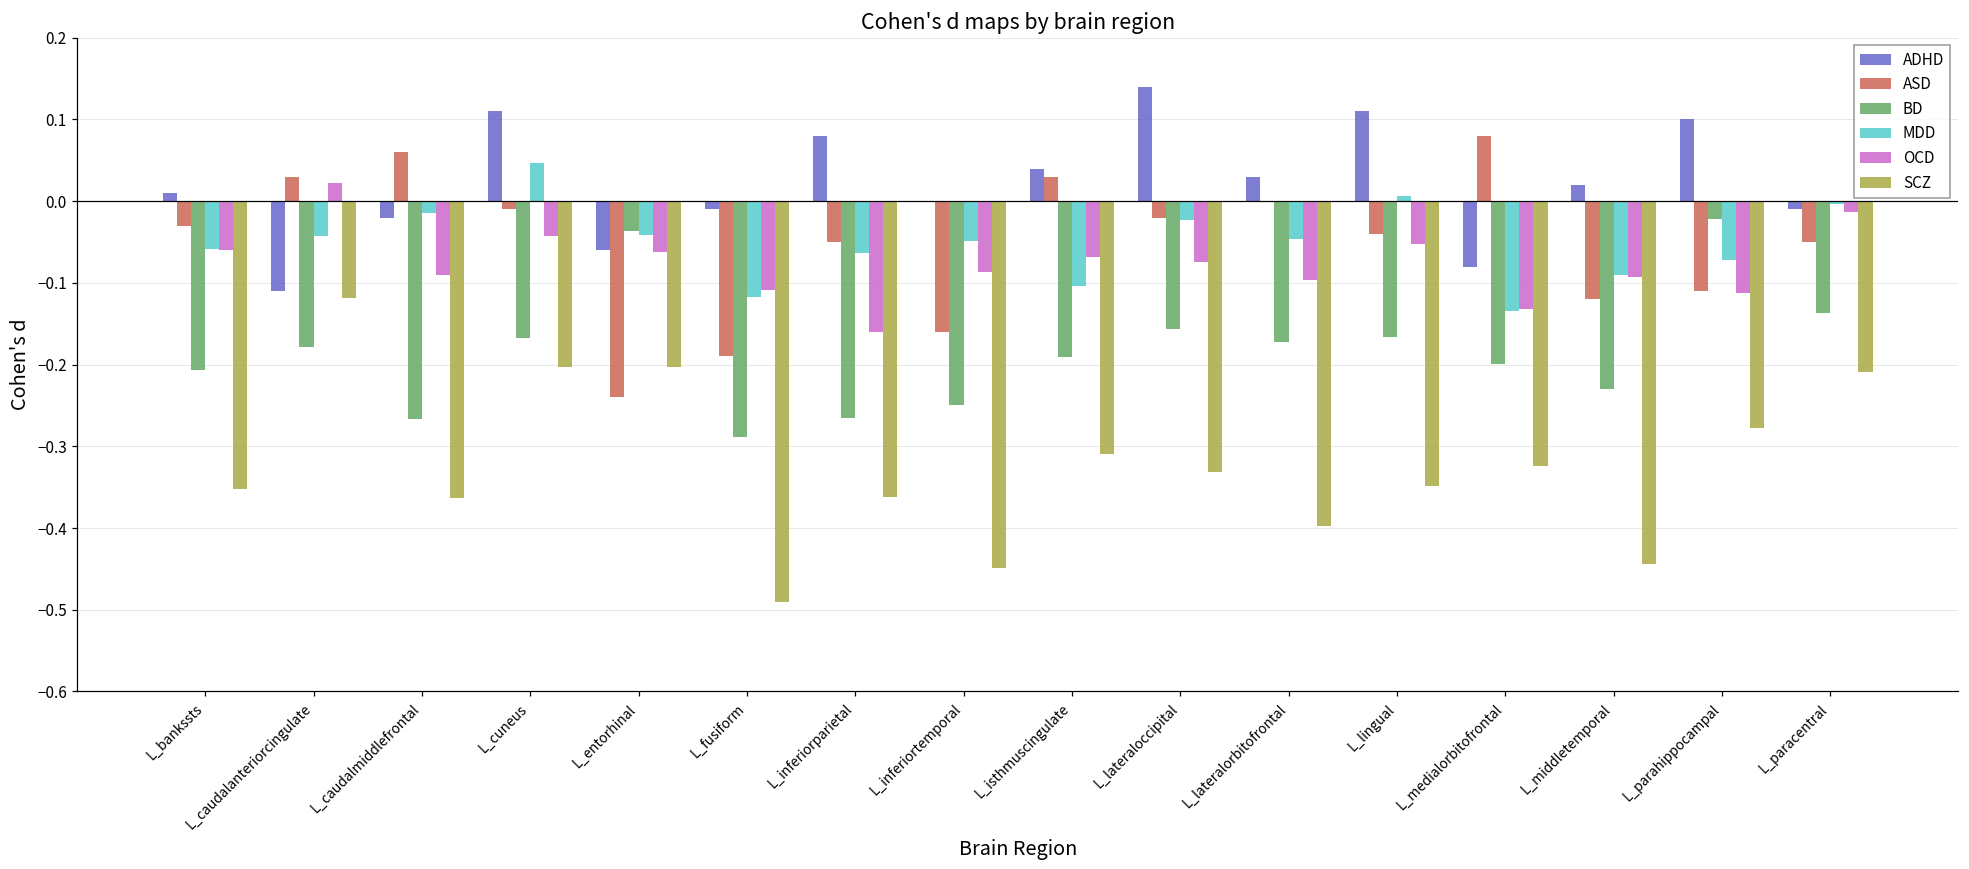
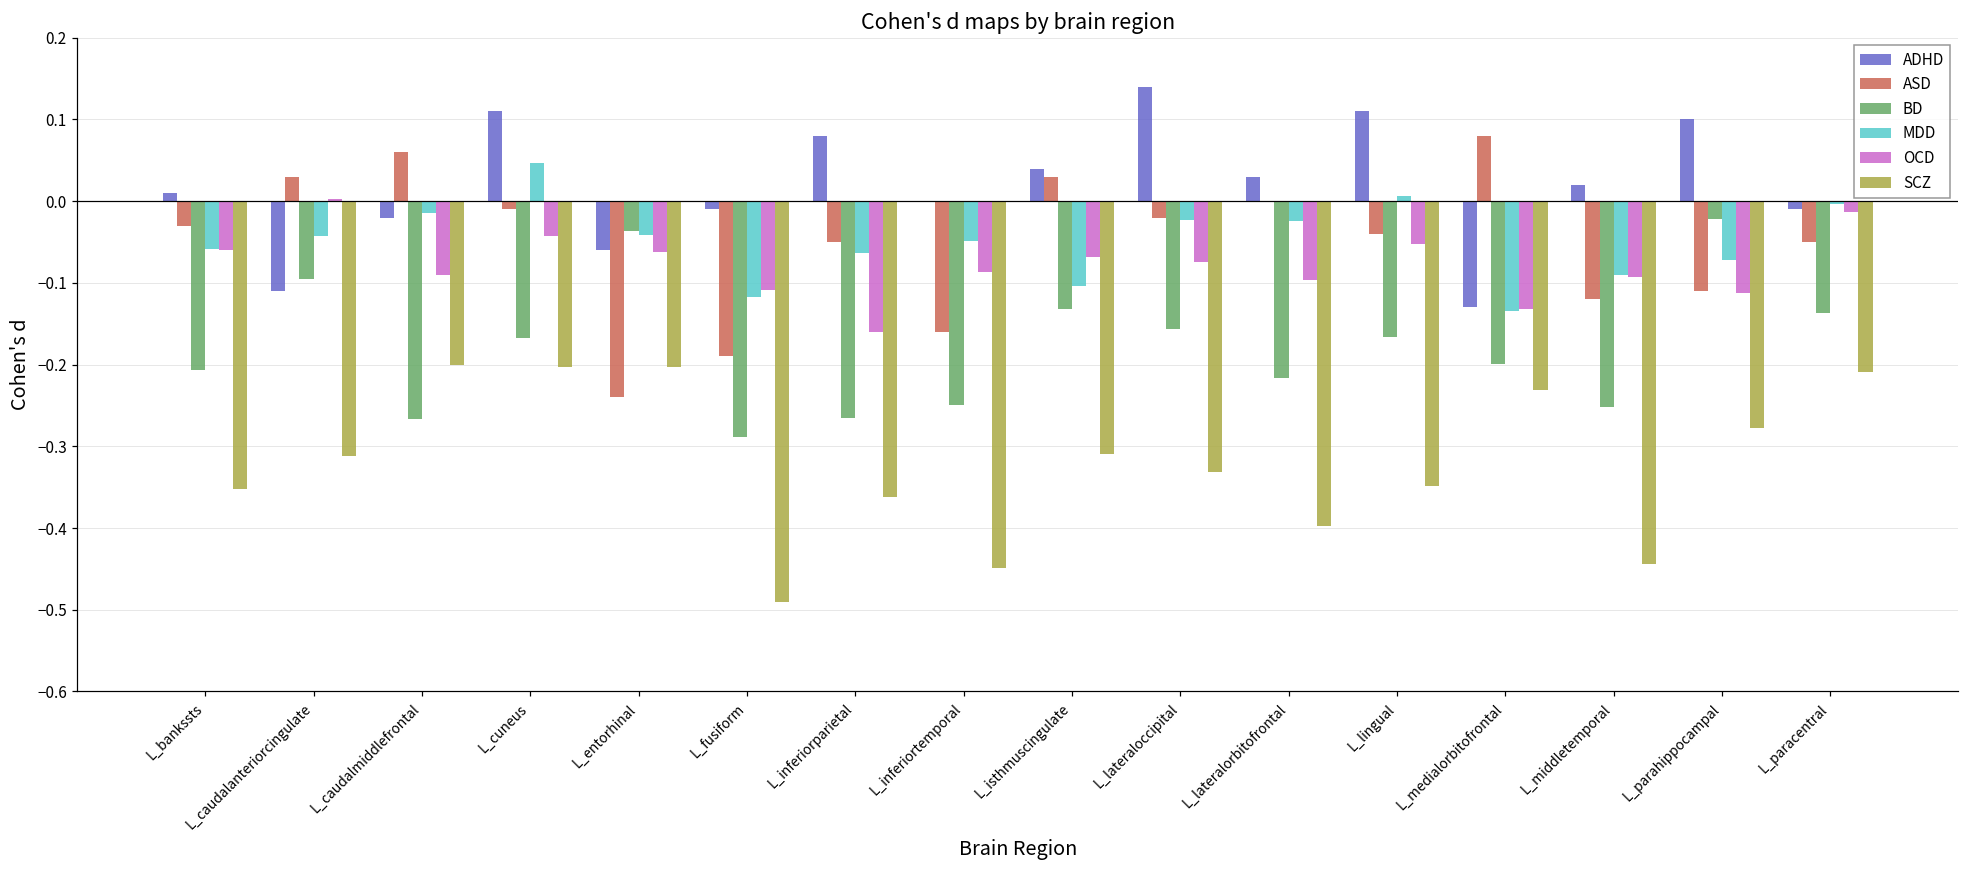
  {
    "ADHD": {
      "L_bankssts": 0.01,
      "L_caudalanteriorcingulate": -0.11,
      "L_caudalmiddlefrontal": -0.02,
      "L_cuneus": 0.11,
      "L_entorhinal": -0.06,
      "L_fusiform": -0.01,
      "L_inferiorparietal": 0.08,
      "L_inferiortemporal": 0.00,
      "L_isthmuscingulate": 0.04,
      "L_lateraloccipital": 0.14,
      "L_lateralorbitofrontal": 0.03,
      "L_lingual": 0.11,
-     "L_medialorbitofrontal": -0.08,
+     "L_medialorbitofrontal": -0.13,
      "L_middletemporal": 0.02,
      "L_parahippocampal": 0.10,
      "L_paracentral": -0.01
    },
    "ASD": {
      "L_bankssts": -0.03,
      "L_caudalanteriorcingulate": 0.03,
      "L_caudalmiddlefrontal": 0.06,
      "L_cuneus": -0.01,
      "L_entorhinal": -0.24,
      "L_fusiform": -0.19,
      "L_inferiorparietal": -0.05,
      "L_inferiortemporal": -0.16,
      "L_isthmuscingulate": 0.03,
      "L_lateraloccipital": -0.02,
      "L_lateralorbitofrontal": 0.00,
      "L_lingual": -0.04,
      "L_medialorbitofrontal": 0.08,
      "L_middletemporal": -0.12,
      "L_parahippocampal": -0.11,
      "L_paracentral": -0.05
    },
    "BD": {
      "L_bankssts": -0.21,
-     "L_caudalanteriorcingulate": -0.18,
+     "L_caudalanteriorcingulate": -0.10,
      "L_caudalmiddlefrontal": -0.27,
      "L_cuneus": -0.17,
      "L_entorhinal": -0.04,
      "L_fusiform": -0.29,
      "L_inferiorparietal": -0.27,
      "L_inferiortemporal": -0.25,
-     "L_isthmuscingulate": -0.19,
+     "L_isthmuscingulate": -0.13,
      "L_lateraloccipital": -0.16,
-     "L_lateralorbitofrontal": -0.17,
+     "L_lateralorbitofrontal": -0.22,
      "L_lingual": -0.17,
      "L_medialorbitofrontal": -0.20,
-     "L_middletemporal": -0.23,
+     "L_middletemporal": -0.25,
      "L_parahippocampal": -0.02,
      "L_paracentral": -0.14
    },
    "MDD": {
      "L_bankssts": -0.06,
      "L_caudalanteriorcingulate": -0.04,
      "L_caudalmiddlefrontal": -0.01,
      "L_cuneus": 0.05,
      "L_entorhinal": -0.04,
      "L_fusiform": -0.12,
      "L_inferiorparietal": -0.06,
      "L_inferiortemporal": -0.05,
      "L_isthmuscingulate": -0.10,
      "L_lateraloccipital": -0.02,
-     "L_lateralorbitofrontal": -0.05,
+     "L_lateralorbitofrontal": -0.02,
      "L_lingual": 0.01,
      "L_medialorbitofrontal": -0.13,
      "L_middletemporal": -0.09,
      "L_parahippocampal": -0.07
    },
    "OCD": {
      "L_bankssts": -0.06,
-     "L_caudalanteriorcingulate": 0.02,
+     "L_caudalanteriorcingulate": 0.00,
      "L_caudalmiddlefrontal": -0.09,
      "L_cuneus": -0.04,
      "L_entorhinal": -0.06,
      "L_fusiform": -0.11,
      "L_inferiorparietal": -0.16,
      "L_inferiortemporal": -0.09,
      "L_isthmuscingulate": -0.07,
      "L_lateraloccipital": -0.07,
      "L_lateralorbitofrontal": -0.10,
      "L_lingual": -0.05,
      "L_medialorbitofrontal": -0.13,
      "L_middletemporal": -0.09,
      "L_parahippocampal": -0.11,
      "L_paracentral": -0.01
    },
    "SCZ": {
      "L_bankssts": -0.35,
-     "L_caudalanteriorcingulate": -0.12,
-     "L_caudalmiddlefrontal": -0.36,
+     "L_caudalanteriorcingulate": -0.31,
+     "L_caudalmiddlefrontal": -0.20,
      "L_cuneus": -0.20,
      "L_entorhinal": -0.20,
      "L_fusiform": -0.49,
      "L_inferiorparietal": -0.36,
      "L_inferiortemporal": -0.45,
      "L_isthmuscingulate": -0.31,
      "L_lateraloccipital": -0.33,
      "L_lateralorbitofrontal": -0.40,
      "L_lingual": -0.35,
-     "L_medialorbitofrontal": -0.32,
+     "L_medialorbitofrontal": -0.23,
      "L_middletemporal": -0.44,
      "L_parahippocampal": -0.28,
      "L_paracentral": -0.21
    }
  }
